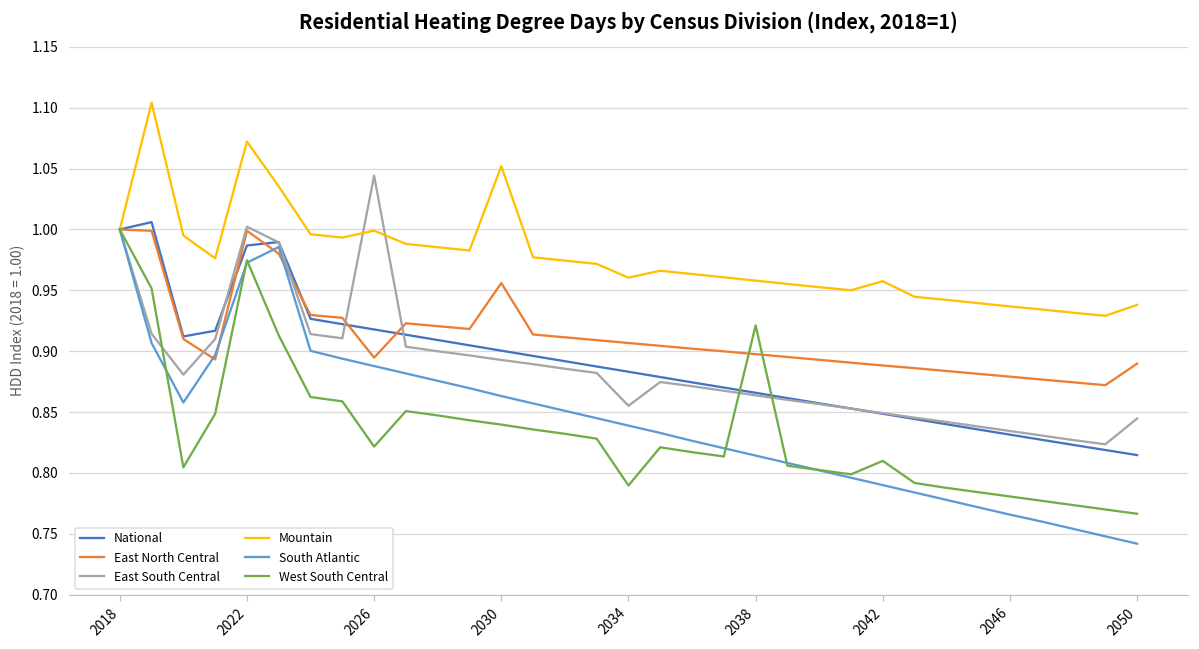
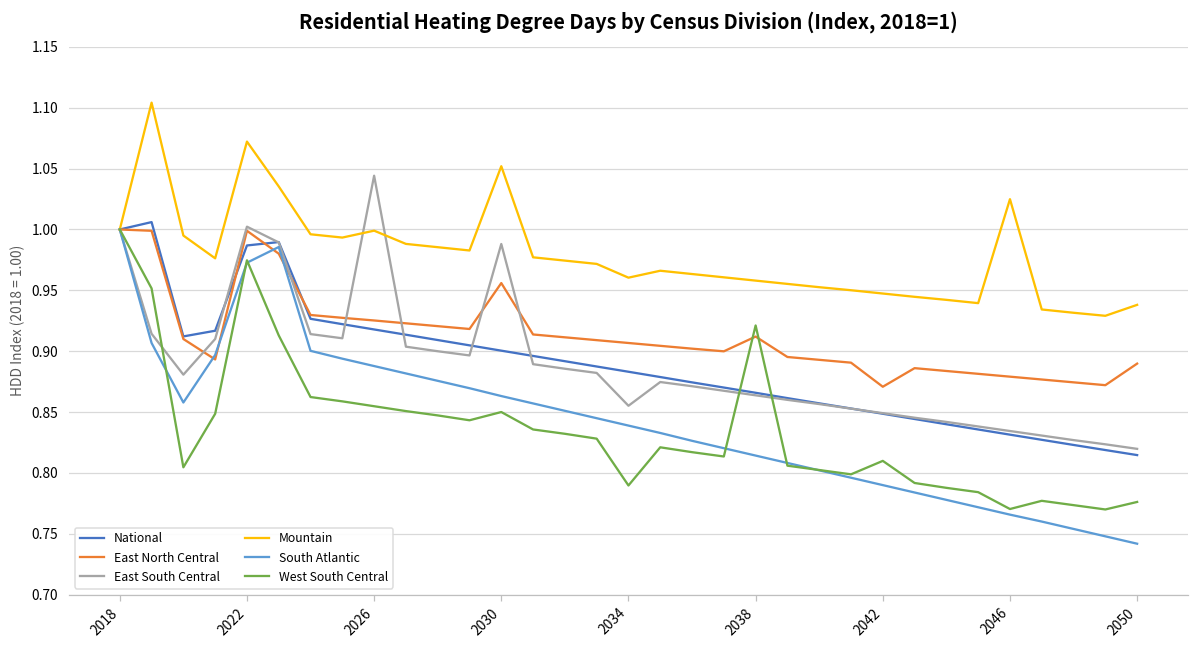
  {
    "East North Central": {
      "2022": 0.999,
-     "2026": 0.895,
+     "2026": 0.925,
      "2030": 0.956,
      "2034": 0.907,
-     "2038": 0.898,
-     "2042": 0.888,
+     "2038": 0.912,
+     "2042": 0.871,
      "2046": 0.879,
      "2050": 0.890
    },
    "East South Central": {
      "2022": 1.002,
      "2026": 1.044,
-     "2030": 0.893,
+     "2030": 0.988,
      "2034": 0.855,
      "2046": 0.834,
-     "2050": 0.845
+     "2050": 0.820
    },
    "Mountain": {
      "2022": 1.072,
      "2026": 0.999,
      "2030": 1.052,
      "2034": 0.960,
      "2038": 0.958,
-     "2042": 0.957,
-     "2046": 0.937,
+     "2042": 0.947,
+     "2046": 1.025,
      "2050": 0.938
    },
    "West South Central": {
-     "2026": 0.822,
-     "2030": 0.840,
+     "2026": 0.855,
+     "2030": 0.850,
      "2034": 0.790,
      "2038": 0.921,
      "2042": 0.810,
-     "2046": 0.781,
-     "2050": 0.766
+     "2046": 0.770,
+     "2050": 0.776
    }
  }
